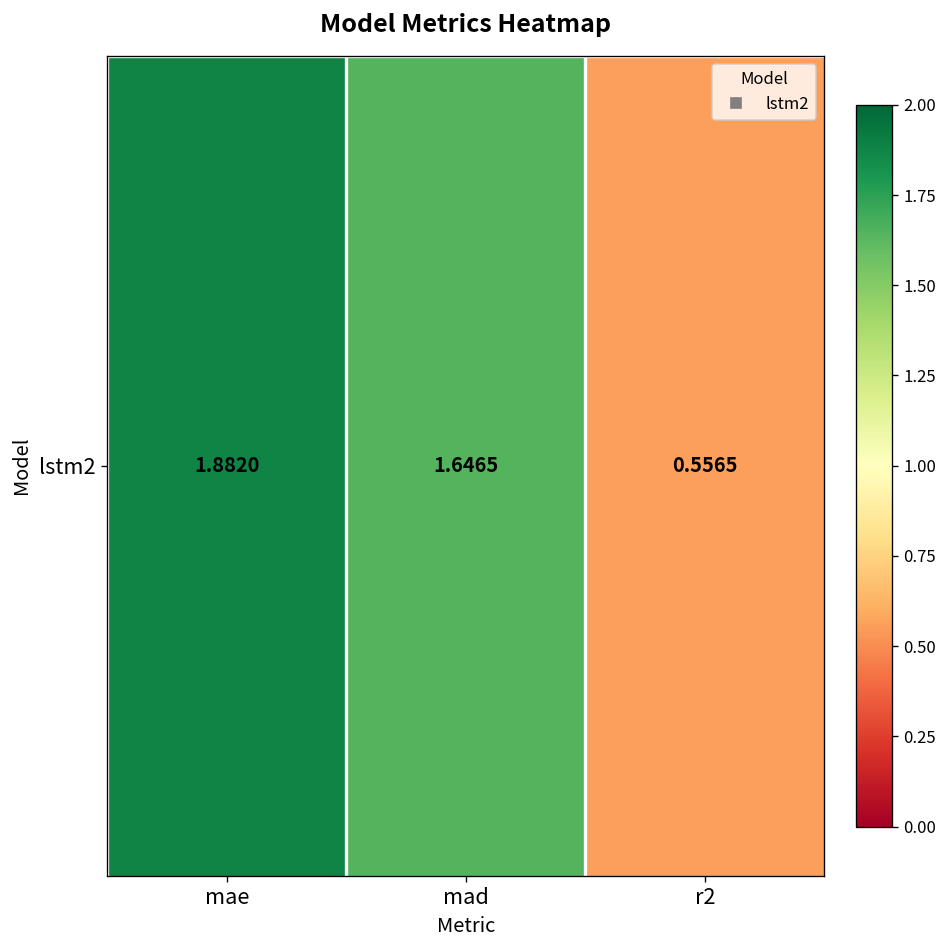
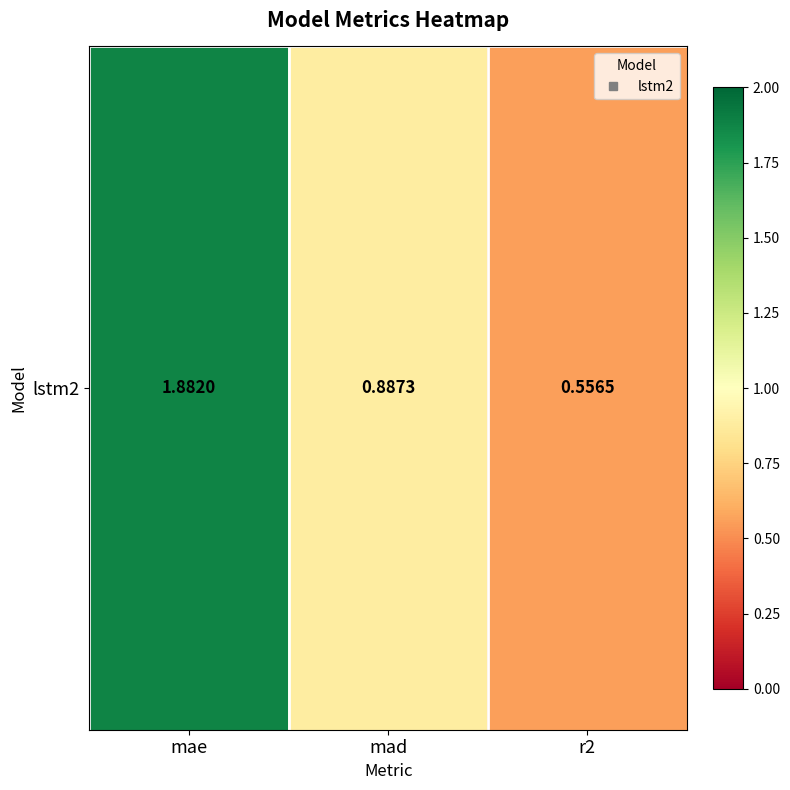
  {
    "lstm2": {
      "mae": 1.8820,
-     "mad": 1.6465,
+     "mad": 0.8873,
      "r2": 0.5565
    }
  }
